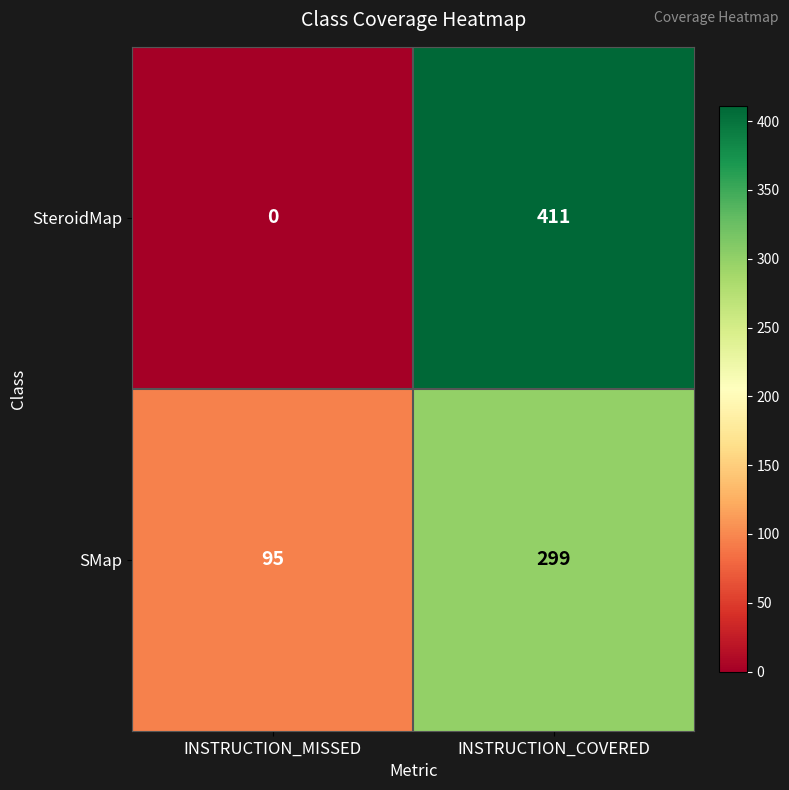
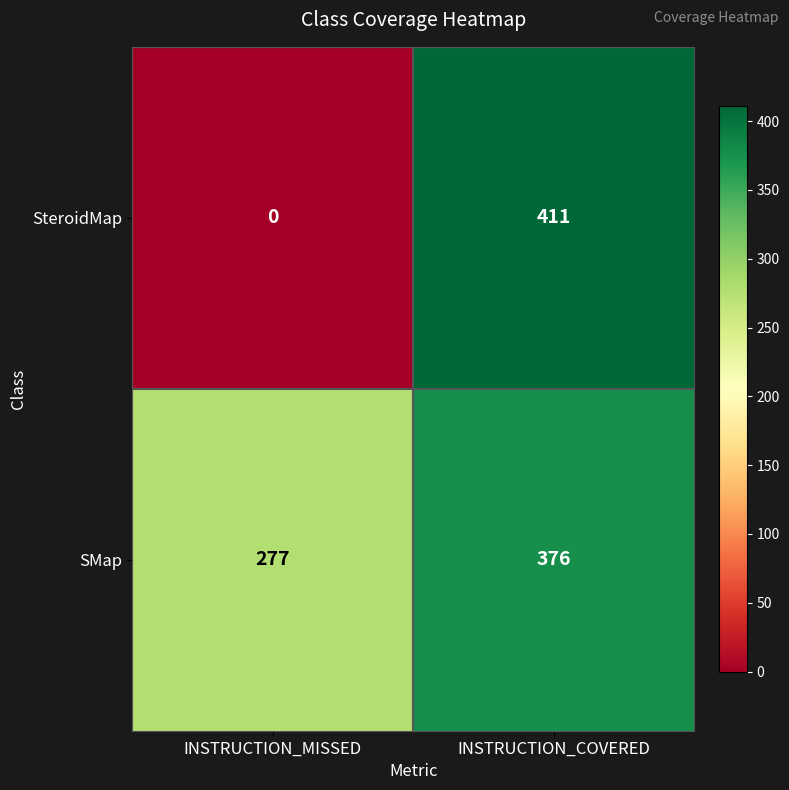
  {
    "SteroidMap": {
      "INSTRUCTION_MISSED": 0,
      "INSTRUCTION_COVERED": 411
    },
    "SMap": {
-     "INSTRUCTION_MISSED": 95,
-     "INSTRUCTION_COVERED": 299
+     "INSTRUCTION_MISSED": 277,
+     "INSTRUCTION_COVERED": 376
    }
  }
